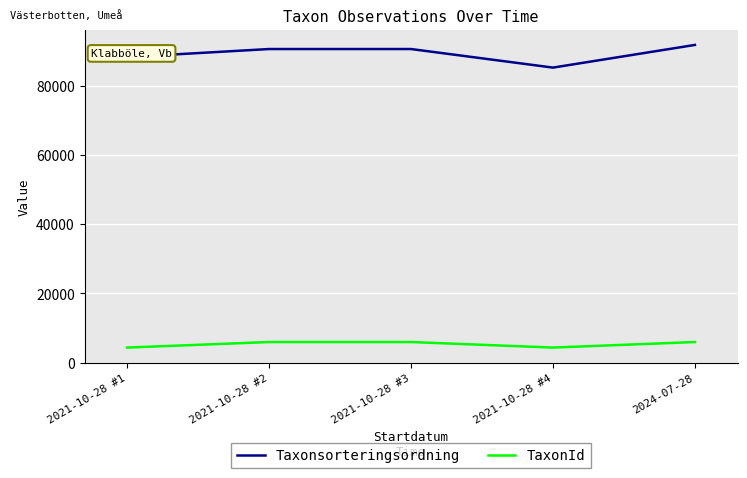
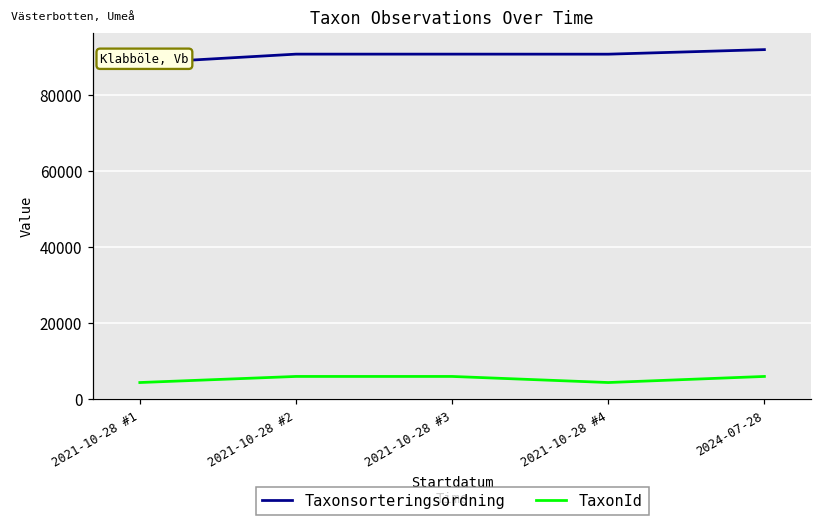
  {
    "Taxonsorteringsordning": {
      "2021-10-28 #2": 91000,
      "2021-10-28 #3": 91000,
-     "2021-10-28 #4": 85000,
+     "2021-10-28 #4": 91000,
      "2024-07-28": 92000
    },
    "TaxonId": {
      "2021-10-28 #1": 4000,
      "2021-10-28 #2": 6000,
      "2021-10-28 #3": 6000,
      "2021-10-28 #4": 4000,
      "2024-07-28": 6000
    }
  }
